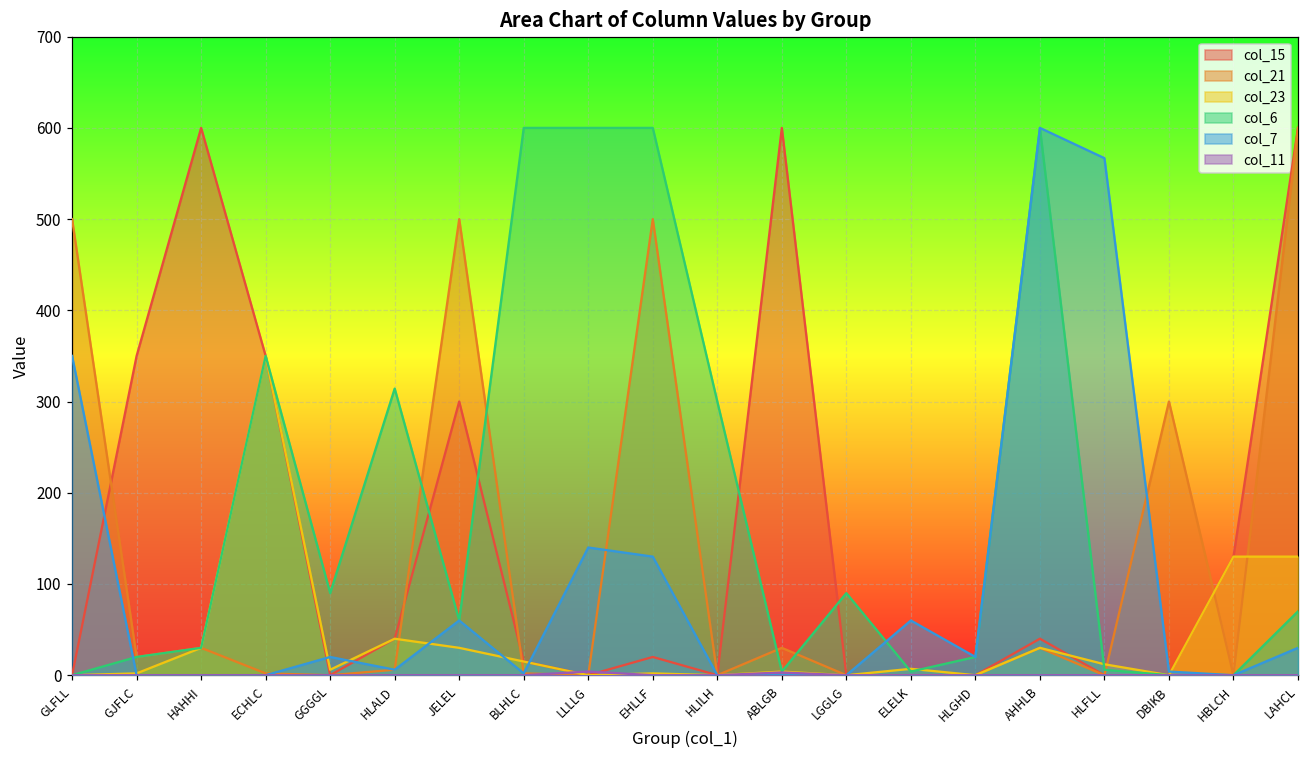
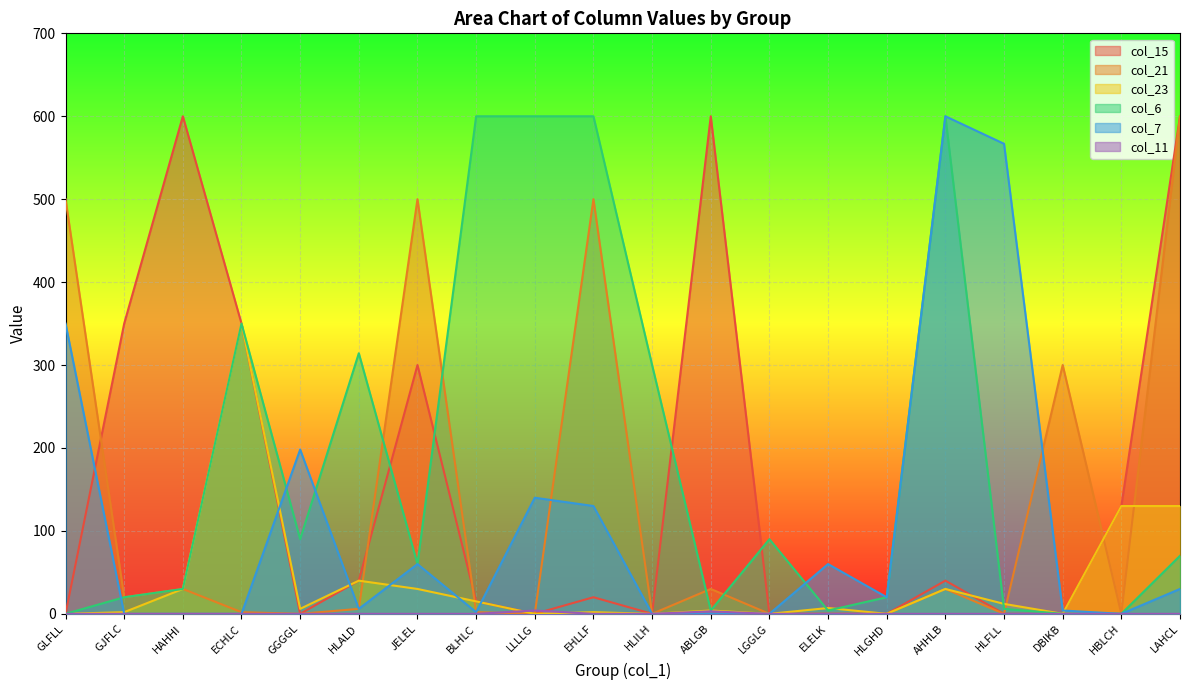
  {
    "col_6": {
      "GGGGL": 90,
      "HLALD": 310,
      "BLHLC": 600,
      "LLLLG": 600,
      "EHLLF": 600,
      "HLILH": 300,
      "LGGLG": 90,
      "HLFLL": 10,
      "LAHCL": 70
    },
    "col_7": {
      "GLFLL": 350,
-     "GGGGL": 20,
+     "GGGGL": 200,
      "LLLLG": 140,
      "EHLLF": 130,
      "ELELK": 60,
      "HLFLL": 570,
      "DBIKB": 0,
      "LAHCL": 30
    },
    "col_11": {
      "HLALD": 0,
      "JELEL": 0,
      "LLLLG": 0,
      "AHHLB": 0,
      "LAHCL": 0
    }
  }
